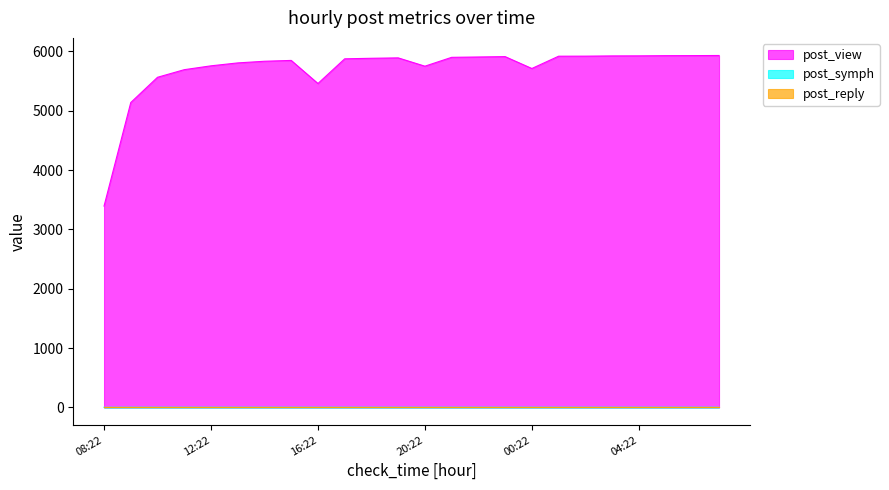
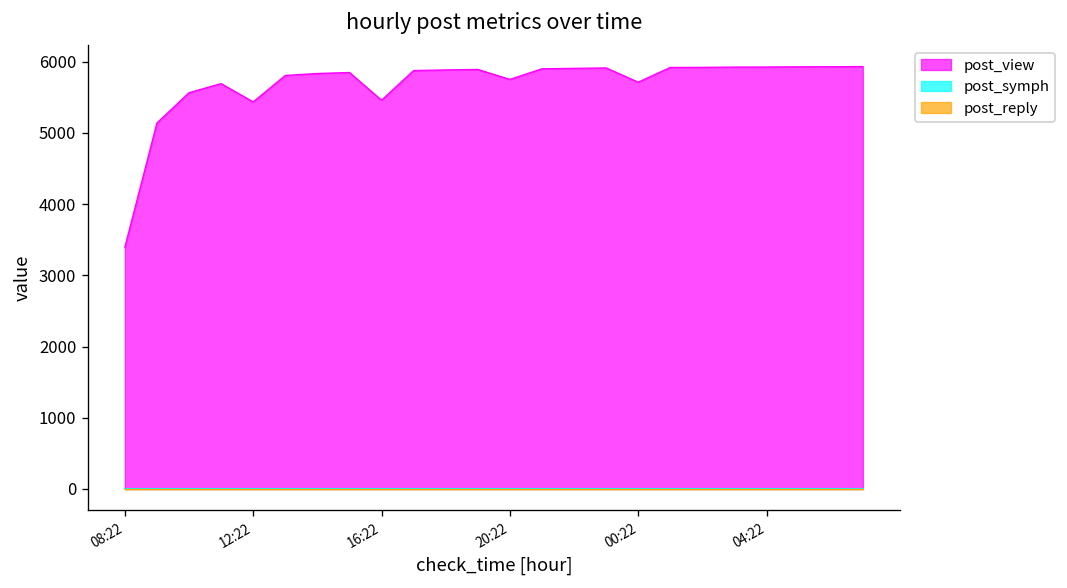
  {
    "post_view": {
      "08:22": 3400,
-     "12:22": 5800,
+     "12:22": 5400,
      "16:22": 5500,
      "20:22": 5800,
      "00:22": 5700,
      "04:22": 5900
    },
    "post_reply": {
      "08:22": 0,
      "12:22": 0,
      "16:22": 0,
      "20:22": 0,
      "00:22": 0,
      "04:22": 0
    }
  }
